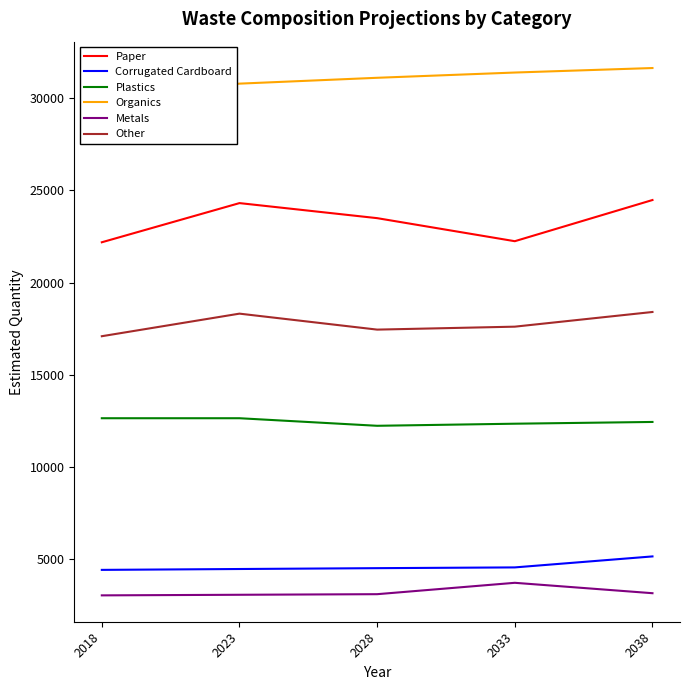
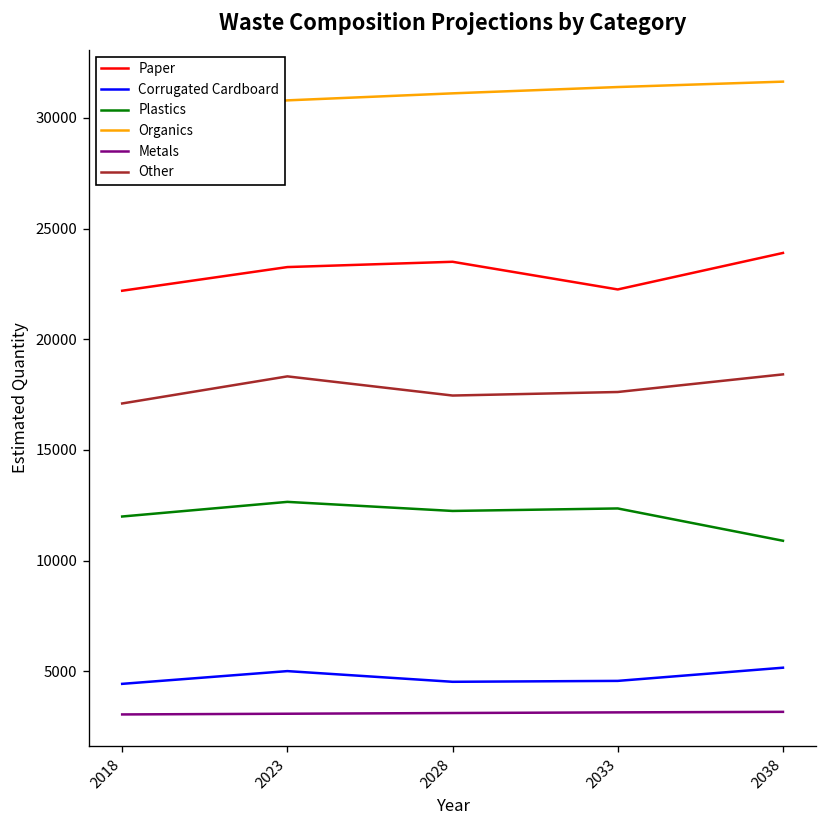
  {
    "Paper": {
      "2018": 22200,
-     "2023": 24300,
+     "2023": 23300,
      "2028": 23500,
      "2033": 22300,
-     "2038": 24500
+     "2038": 23900
    },
    "Corrugated Cardboard": {
      "2018": 4400,
-     "2023": 4500,
+     "2023": 5000,
      "2028": 4500,
      "2033": 4600,
      "2038": 5200
    },
    "Plastics": {
-     "2018": 12700,
+     "2018": 12000,
      "2023": 12700,
      "2028": 12200,
      "2033": 12400,
-     "2038": 12400
+     "2038": 10900
    },
    "Organics": {
      "2023": 30800,
      "2028": 31100,
      "2033": 31400,
      "2038": 31600
    },
    "Metals": {
      "2018": 3000,
      "2023": 3100,
      "2028": 3100,
-     "2033": 3700,
+     "2033": 3100,
      "2038": 3200
    },
    "Other": {
      "2018": 17100,
      "2023": 18300,
      "2028": 17500,
      "2033": 17600,
      "2038": 18400
    }
  }
